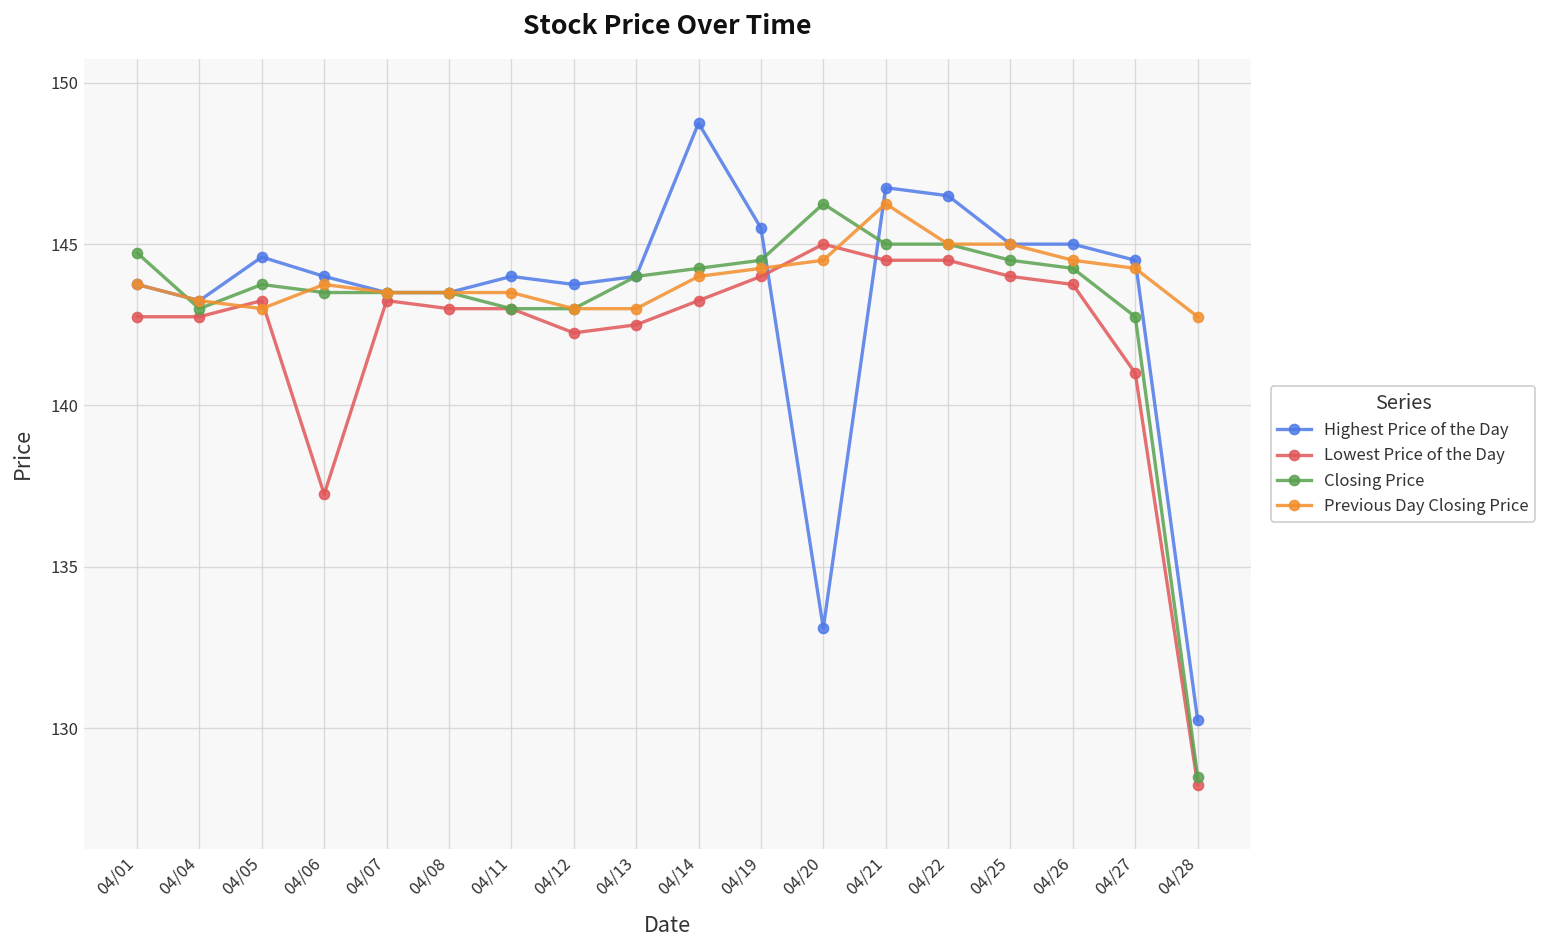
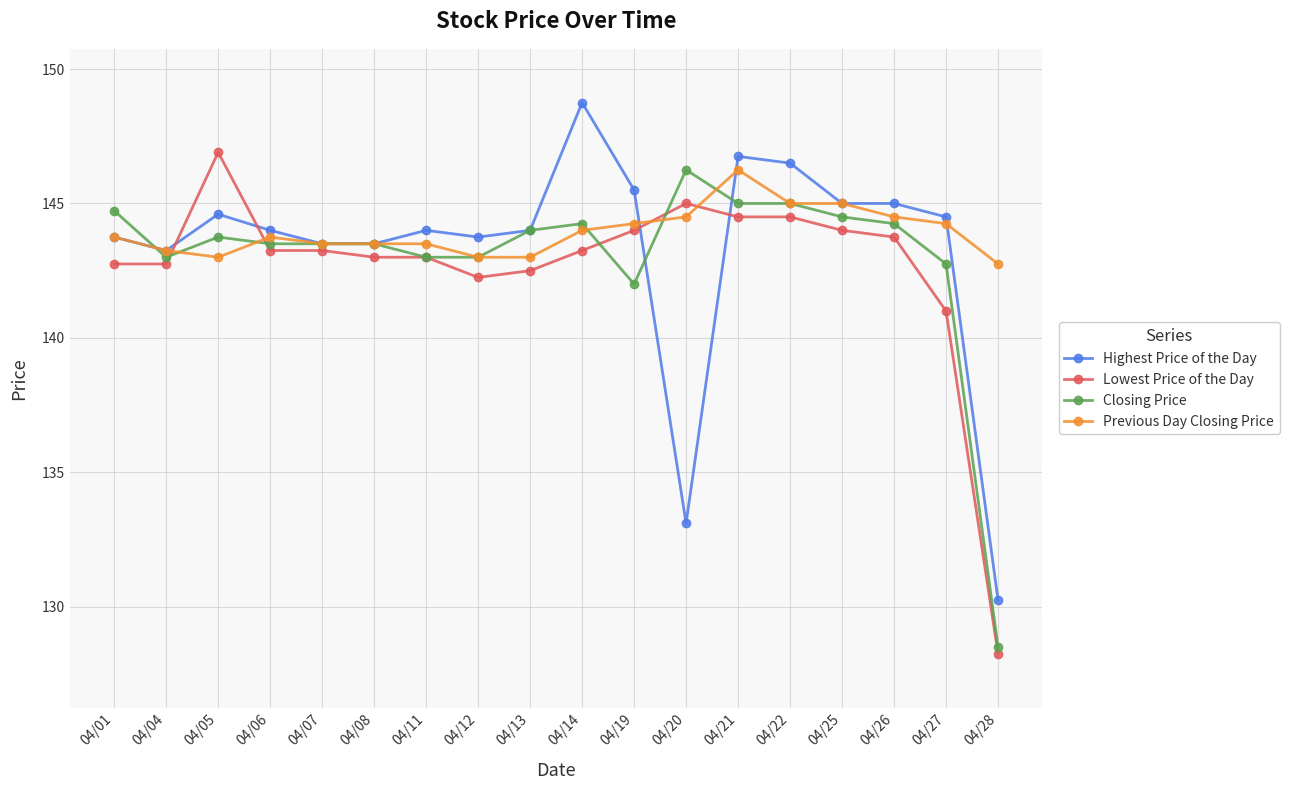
  {
    "Highest Price of the Day": {
      "04/05": 144.6,
      "04/06": 144.0,
      "04/11": 144.0,
      "04/12": 143.8,
      "04/14": 148.8,
      "04/19": 145.5,
      "04/20": 133.1,
      "04/21": 146.8,
      "04/22": 146.5,
      "04/26": 145.0,
      "04/27": 144.5,
      "04/28": 130.3
    },
    "Lowest Price of the Day": {
      "04/01": 142.8,
      "04/04": 142.8,
-     "04/05": 143.3,
-     "04/06": 137.3,
+     "04/05": 146.9,
+     "04/06": 143.3,
      "04/07": 143.3,
      "04/08": 143.0,
      "04/12": 142.3,
      "04/13": 142.5,
      "04/14": 143.3,
      "04/19": 144.0,
      "04/20": 145.0,
      "04/21": 144.5,
      "04/22": 144.5,
      "04/25": 144.0,
      "04/26": 143.8,
      "04/27": 141.0,
      "04/28": 128.3
    },
    "Closing Price": {
      "04/01": 144.7,
      "04/04": 143.0,
      "04/05": 143.8,
      "04/06": 143.5,
      "04/14": 144.3,
-     "04/19": 144.5,
+     "04/19": 142.0,
      "04/20": 146.3,
      "04/21": 145.0,
      "04/25": 144.5,
      "04/26": 144.3,
      "04/27": 142.8,
      "04/28": 128.5
    },
    "Previous Day Closing Price": {
      "04/05": 143.0,
      "04/06": 143.8,
      "04/11": 143.5,
      "04/13": 143.0,
      "04/14": 144.0,
      "04/19": 144.3,
      "04/20": 144.5,
      "04/21": 146.3,
      "04/26": 144.5,
      "04/27": 144.3,
      "04/28": 142.8
    }
  }
